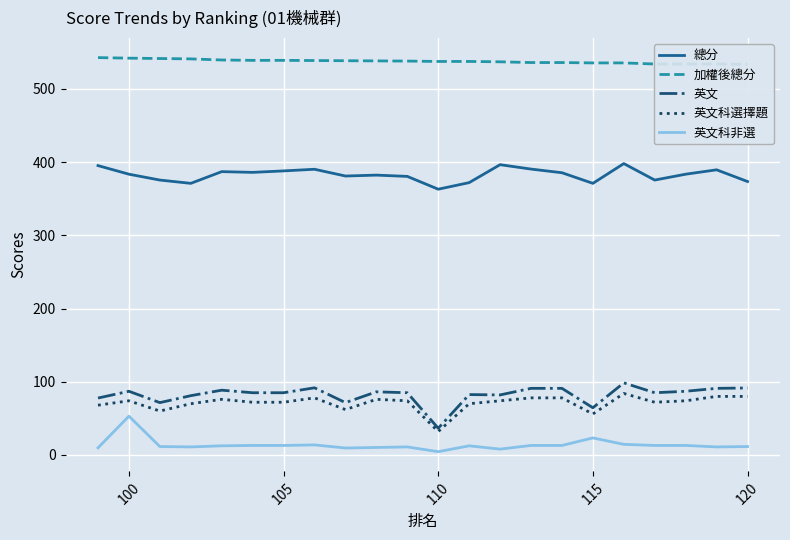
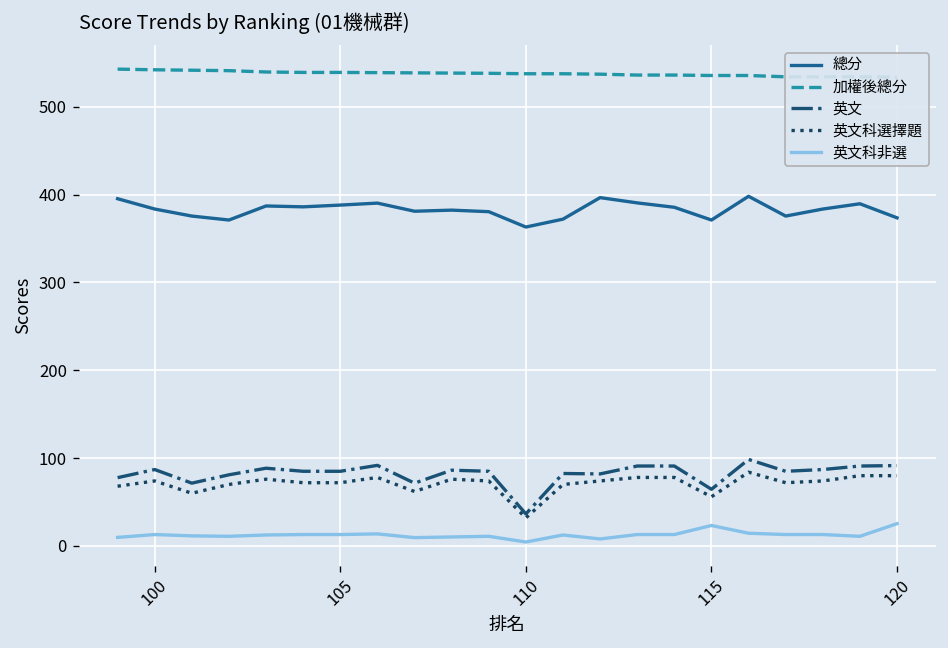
  {
    "英文科非選": {
-     "100": 50,
+     "100": 10,
      "105": 10,
      "110": 0,
      "115": 20,
-     "120": 10
+     "120": 30
    }
  }
